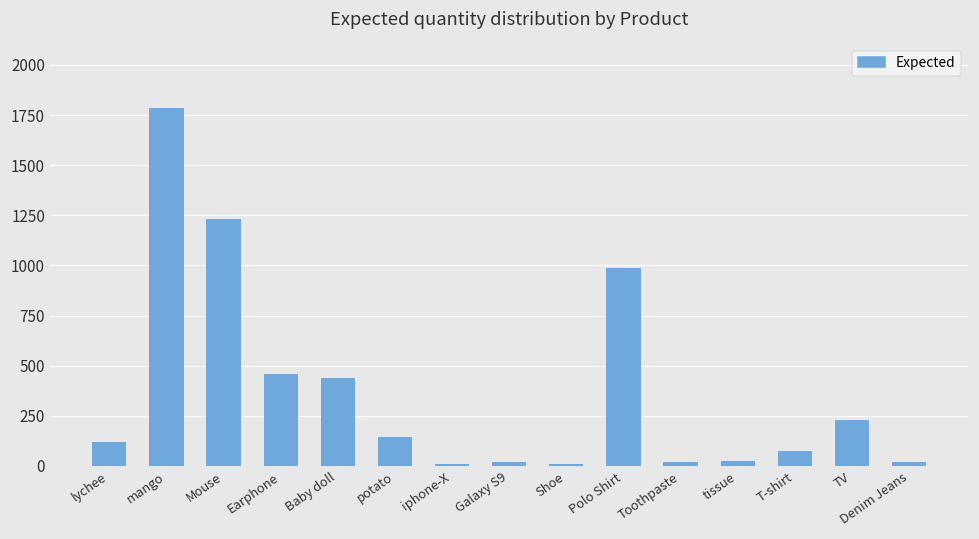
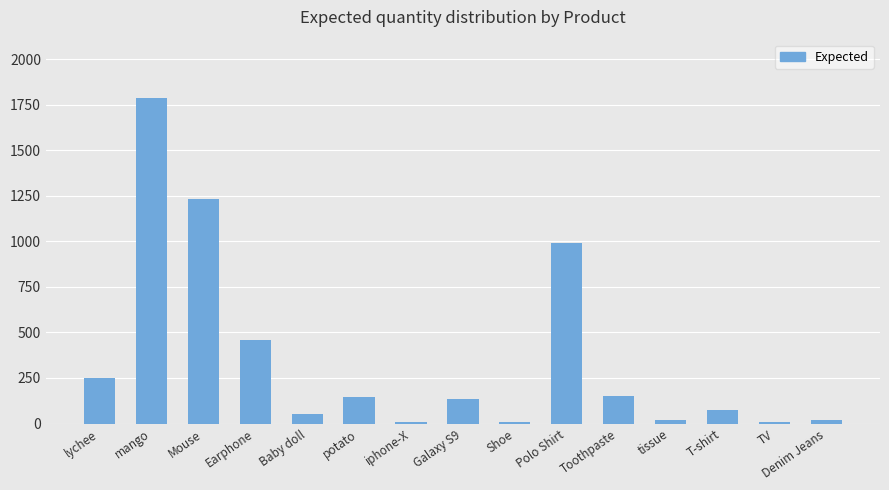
  {
-   "lychee": 120,
+   "lychee": 250,
    "mango": 1790,
    "Mouse": 1230,
    "Earphone": 460,
-   "Baby doll": 440,
+   "Baby doll": 50,
    "potato": 150,
-   "Galaxy S9": 20,
+   "Galaxy S9": 130,
    "Polo Shirt": 990,
-   "Toothpaste": 20,
+   "Toothpaste": 150,
    "tissue": 20,
    "T-shirt": 70,
-   "TV": 230,
+   "TV": 10,
    "Denim Jeans": 20
  }
